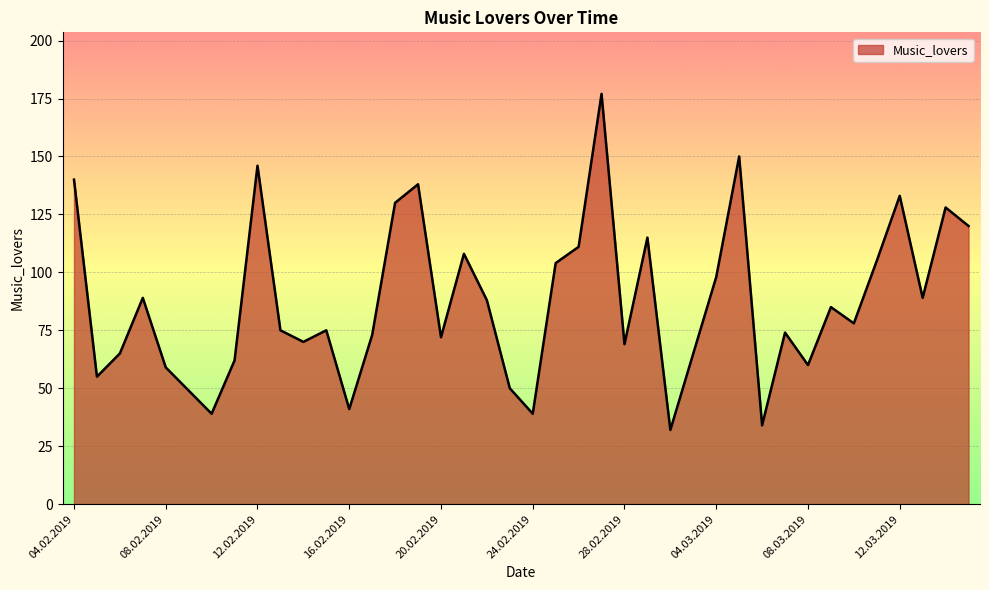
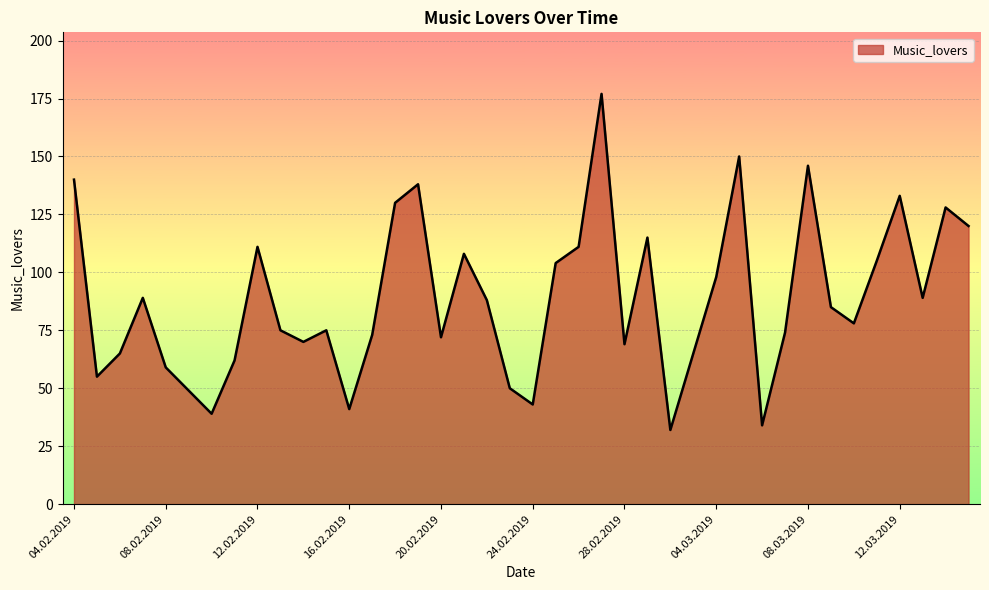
  {
    "04.02.2019": 140,
    "08.02.2019": 59,
-   "12.02.2019": 146,
+   "12.02.2019": 111,
    "16.02.2019": 41,
    "20.02.2019": 72,
-   "24.02.2019": 39,
+   "24.02.2019": 43,
    "28.02.2019": 69,
    "04.03.2019": 98,
-   "08.03.2019": 60,
+   "08.03.2019": 146,
    "12.03.2019": 133
  }
